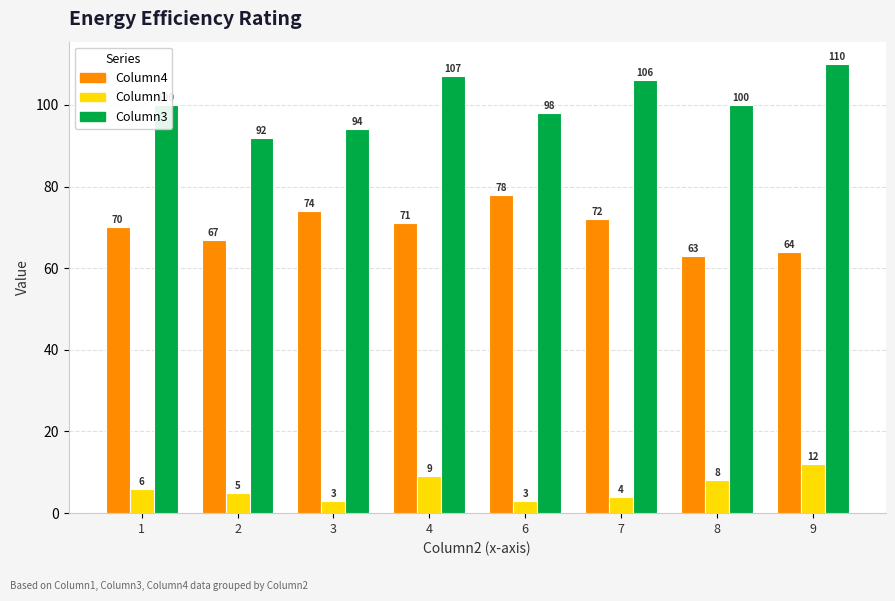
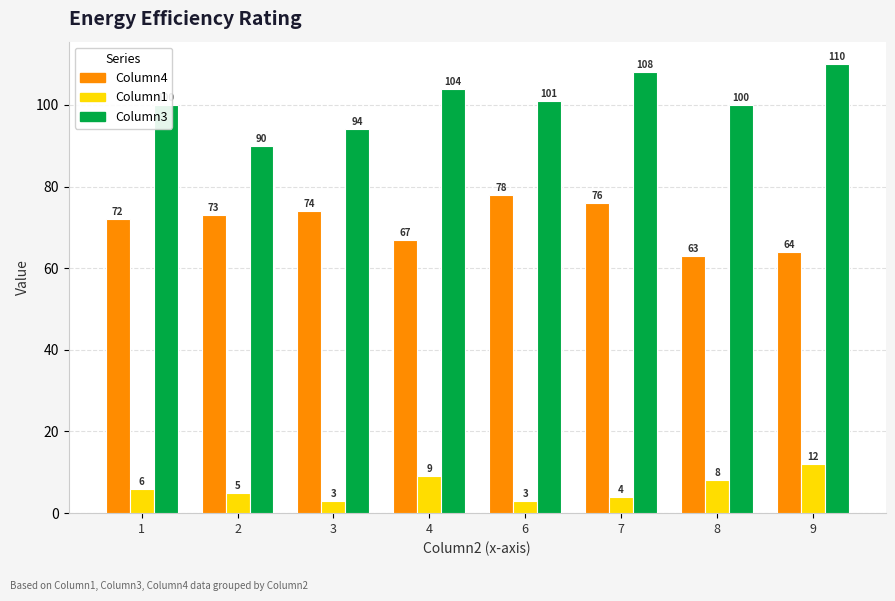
  {
    "Column4": {
-     "1": 70,
-     "2": 67,
+     "1": 72,
+     "2": 73,
      "3": 74,
-     "4": 71,
+     "4": 67,
      "6": 78,
-     "7": 72,
+     "7": 76,
      "8": 63,
      "9": 64
    },
    "Column1": {
      "1": 6,
      "2": 5,
      "3": 3,
      "4": 9,
      "6": 3,
      "7": 4,
      "8": 8,
      "9": 12
    },
    "Column3": {
-     "2": 92,
+     "2": 90,
      "3": 94,
-     "4": 107,
-     "6": 98,
-     "7": 106,
+     "4": 104,
+     "6": 101,
+     "7": 108,
      "8": 100,
      "9": 110
    }
  }
